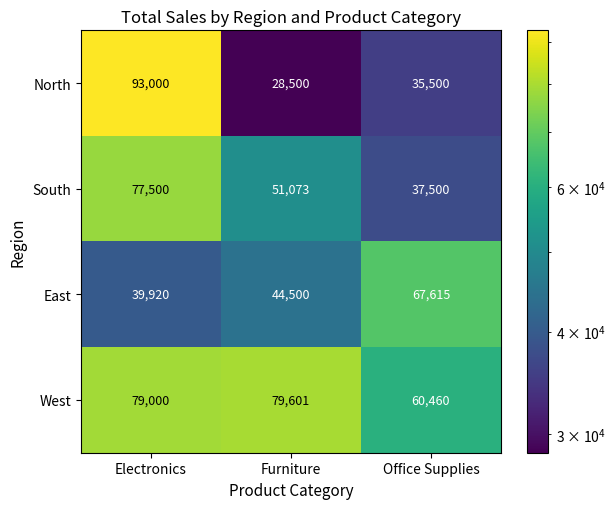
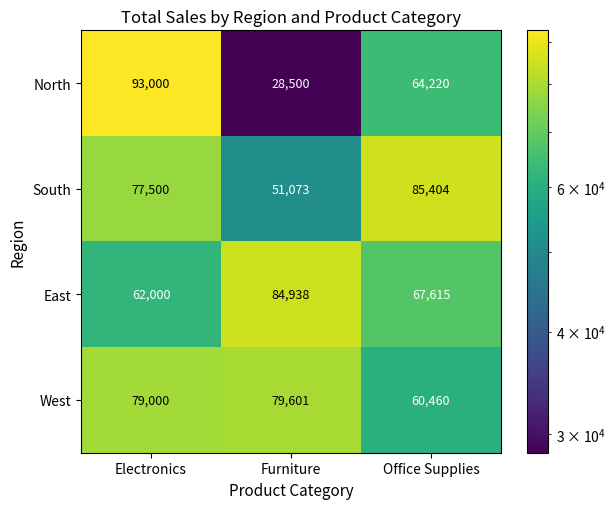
  {
    "North": {
      "Electronics": "93,000",
      "Furniture": "28,500",
-     "Office Supplies": "35,500"
+     "Office Supplies": "64,220"
    },
    "South": {
      "Electronics": "77,500",
      "Furniture": "51,073",
-     "Office Supplies": "37,500"
+     "Office Supplies": "85,404"
    },
    "East": {
-     "Electronics": "39,920",
-     "Furniture": "44,500",
+     "Electronics": "62,000",
+     "Furniture": "84,938",
      "Office Supplies": "67,615"
    },
    "West": {
      "Electronics": "79,000",
      "Furniture": "79,601",
      "Office Supplies": "60,460"
    }
  }
